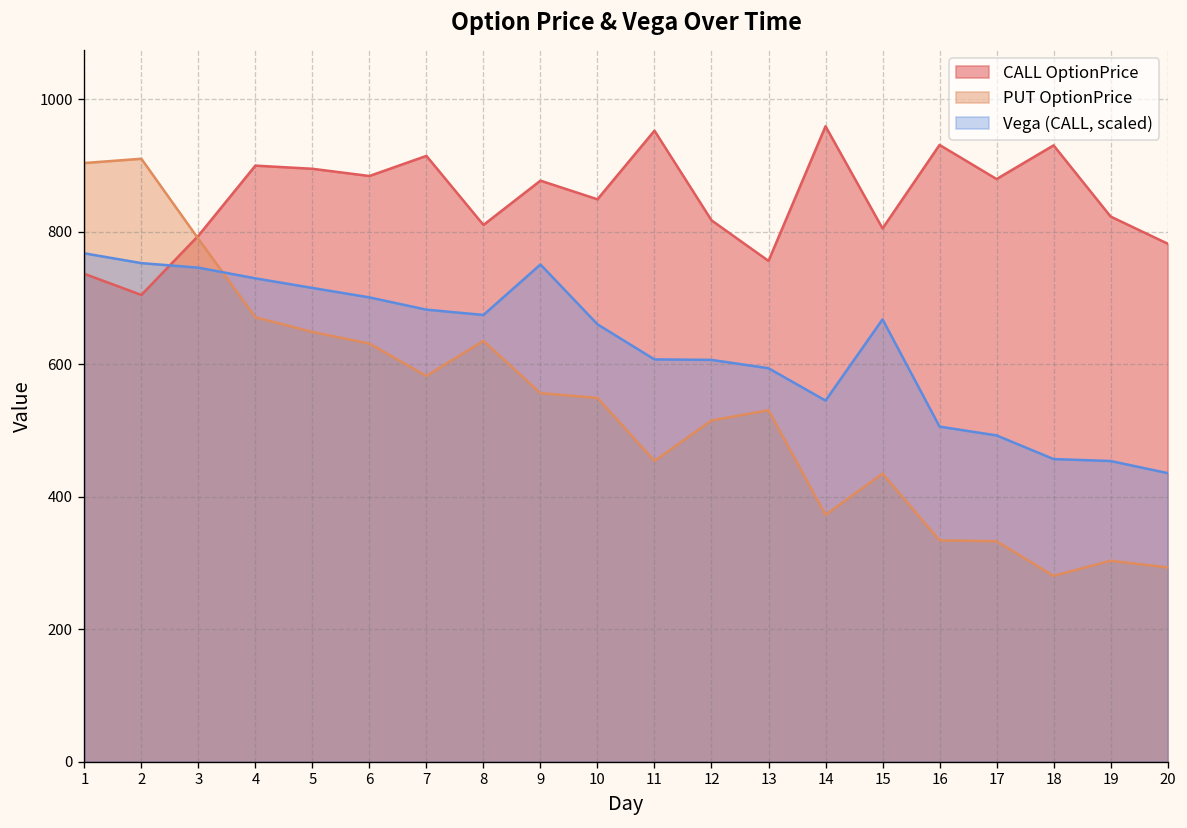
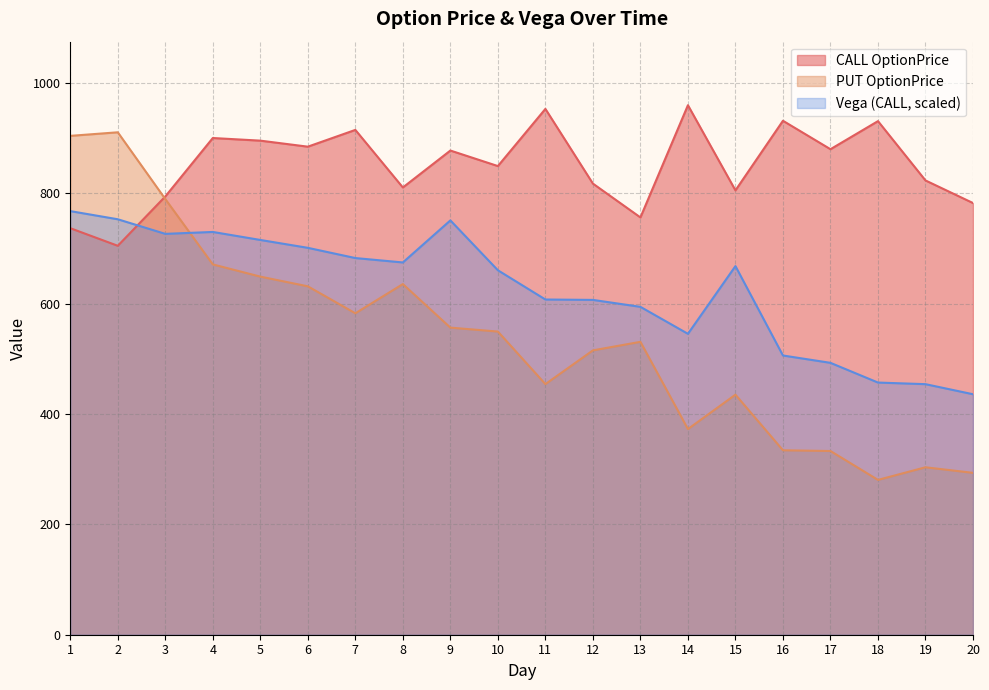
  {
    "Vega (CALL, scaled)": {
      "1": 770,
      "2": 750,
-     "3": 750,
+     "3": 730,
      "4": 730,
      "5": 720,
      "6": 700,
      "7": 680,
      "8": 670,
      "9": 750,
      "10": 660,
      "11": 610,
      "12": 610,
      "13": 590,
      "14": 550,
      "15": 670,
      "16": 510,
      "17": 490,
      "18": 460,
      "19": 450,
      "20": 440
    }
  }
